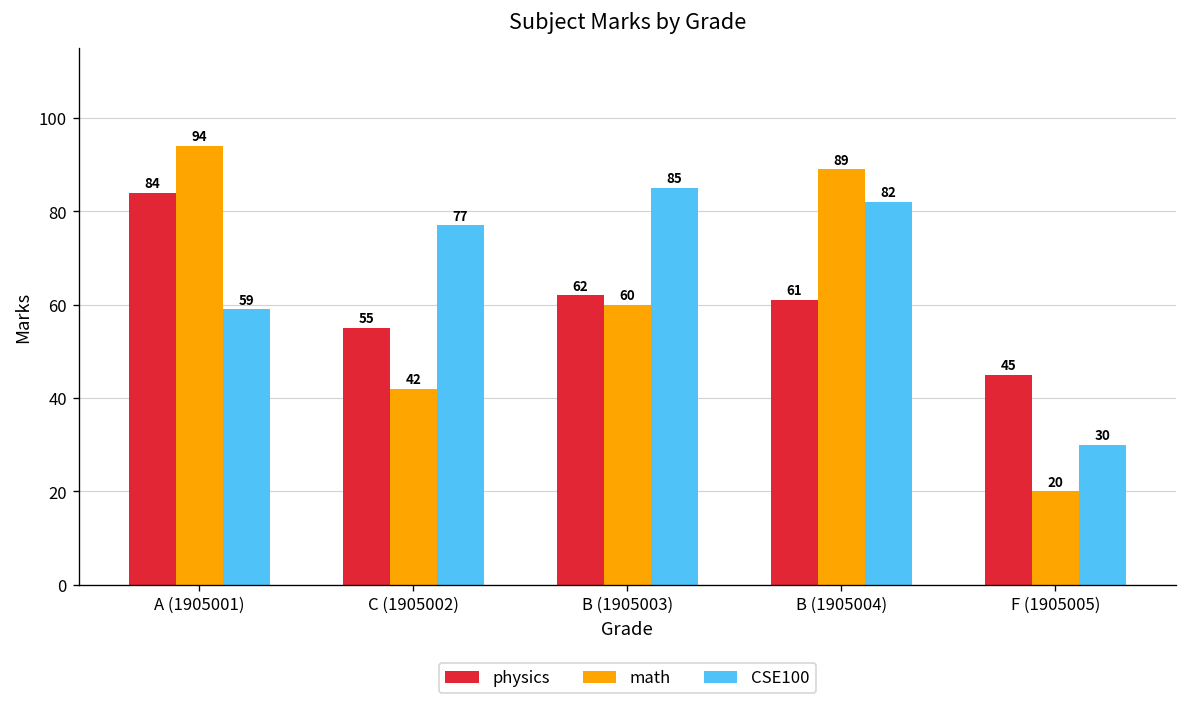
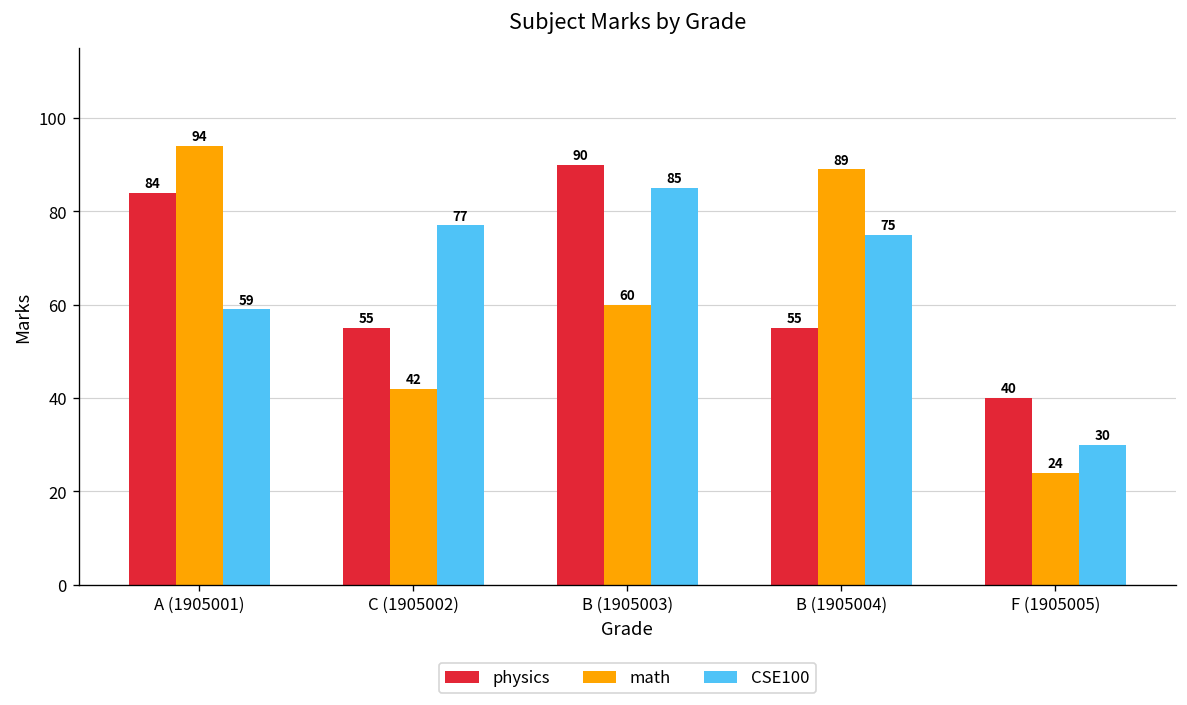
  {
    "physics": {
      "A (1905001)": 84,
      "C (1905002)": 55,
-     "B (1905003)": 62,
-     "B (1905004)": 61,
-     "F (1905005)": 45
+     "B (1905003)": 90,
+     "B (1905004)": 55,
+     "F (1905005)": 40
    },
    "math": {
      "A (1905001)": 94,
      "C (1905002)": 42,
      "B (1905003)": 60,
      "B (1905004)": 89,
-     "F (1905005)": 20
+     "F (1905005)": 24
    },
    "CSE100": {
      "A (1905001)": 59,
      "C (1905002)": 77,
      "B (1905003)": 85,
-     "B (1905004)": 82,
+     "B (1905004)": 75,
      "F (1905005)": 30
    }
  }
